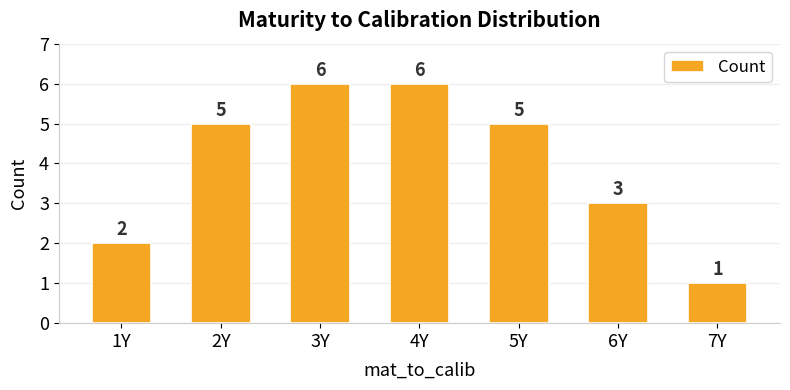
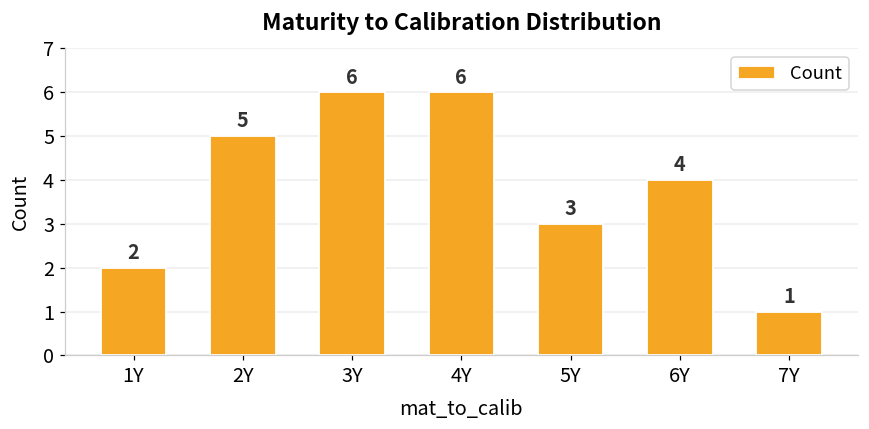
  {
    "1Y": 2,
    "2Y": 5,
    "3Y": 6,
    "4Y": 6,
-   "5Y": 5,
-   "6Y": 3,
+   "5Y": 3,
+   "6Y": 4,
    "7Y": 1
  }
